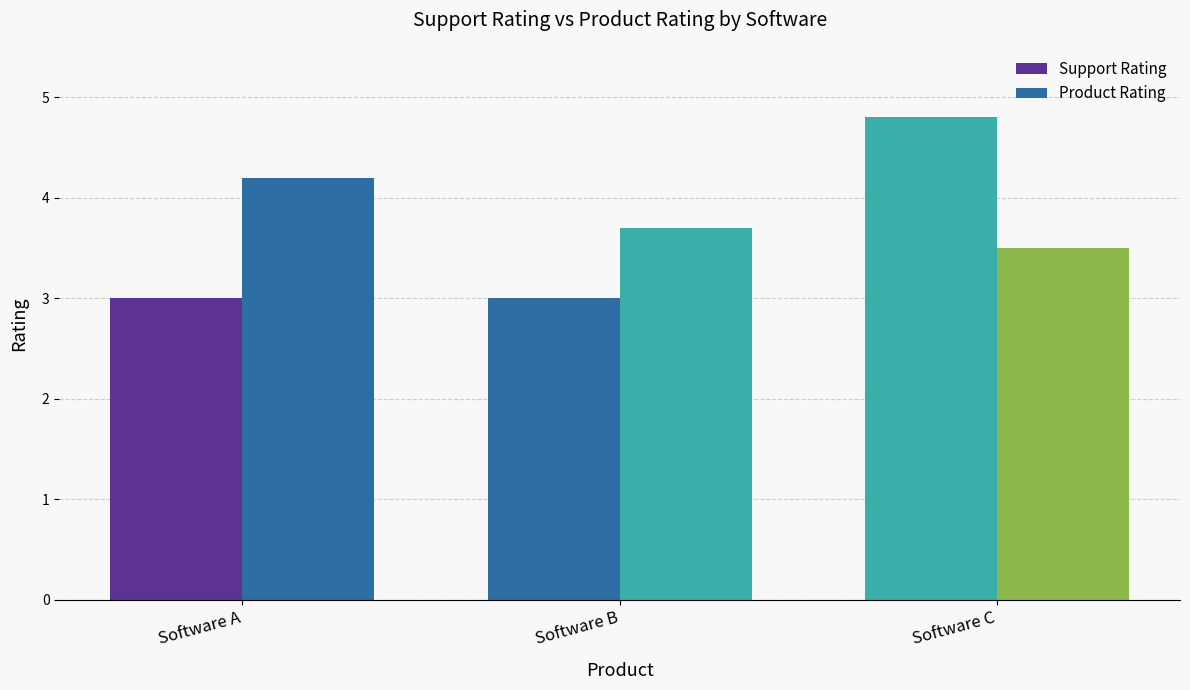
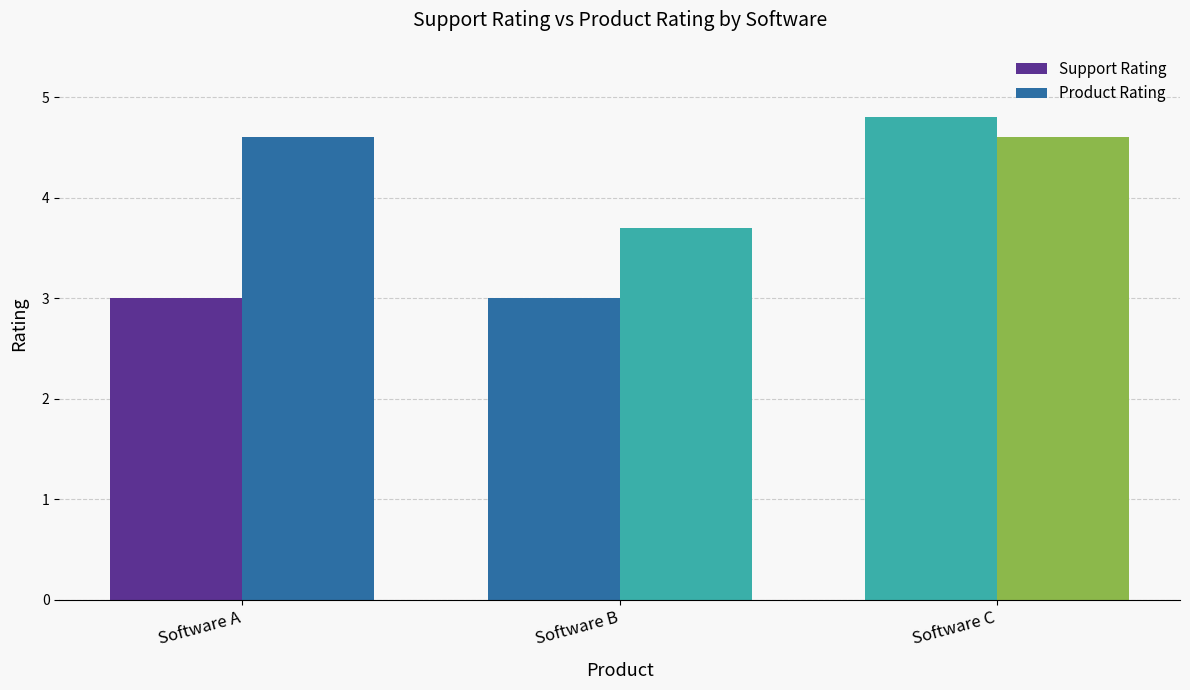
  {
    "Support Rating": {
      "Software A": 3.0,
      "Software B": 3.0,
      "Software C": 4.8
    },
    "Product Rating": {
-     "Software A": 4.2,
+     "Software A": 4.6,
      "Software B": 3.7,
-     "Software C": 3.5
+     "Software C": 4.6
    }
  }
